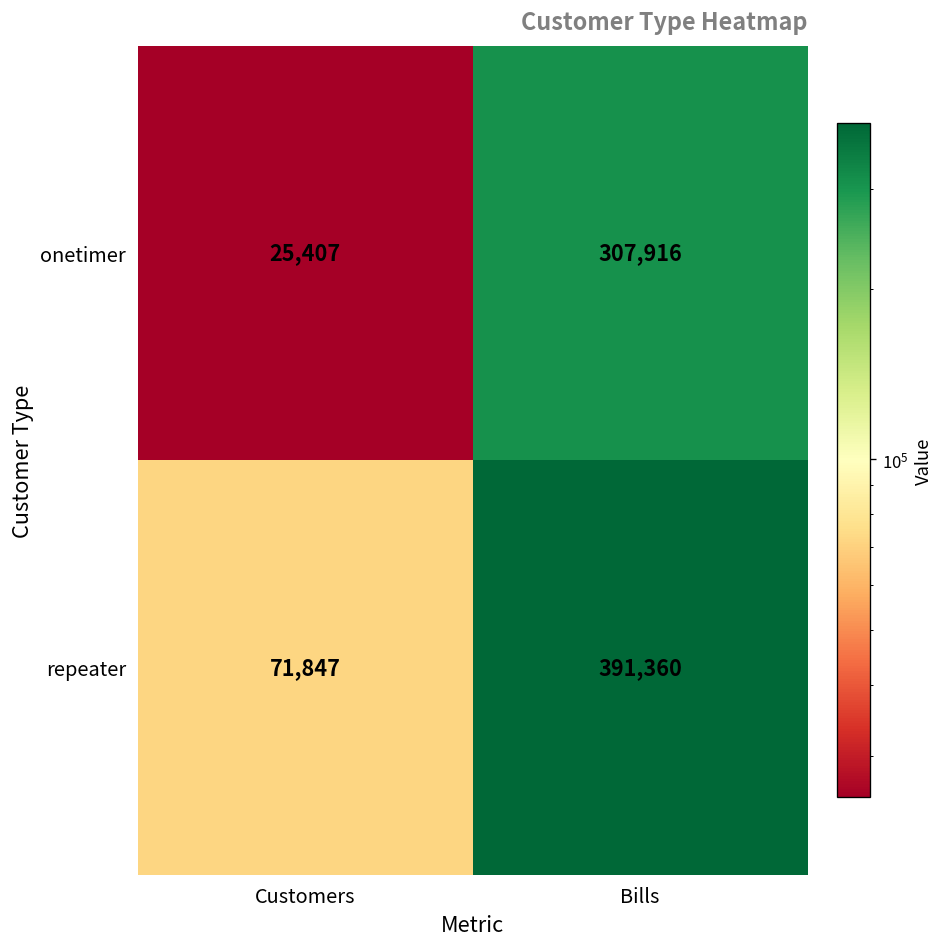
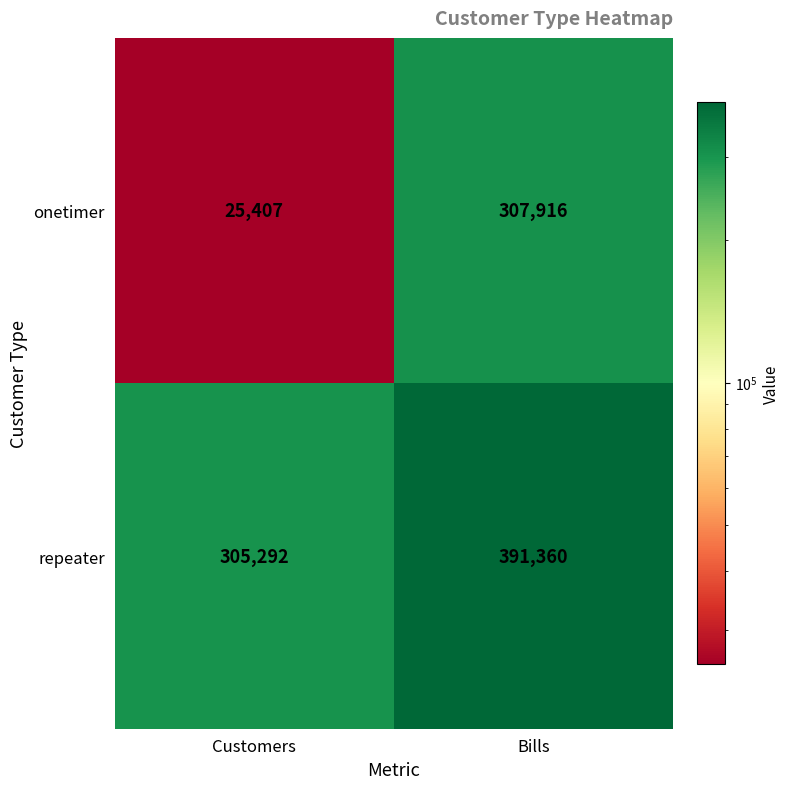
  {
    "onetimer": {
      "Customers": "25,407",
      "Bills": "307,916"
    },
    "repeater": {
-     "Customers": "71,847",
+     "Customers": "305,292",
      "Bills": "391,360"
    }
  }
